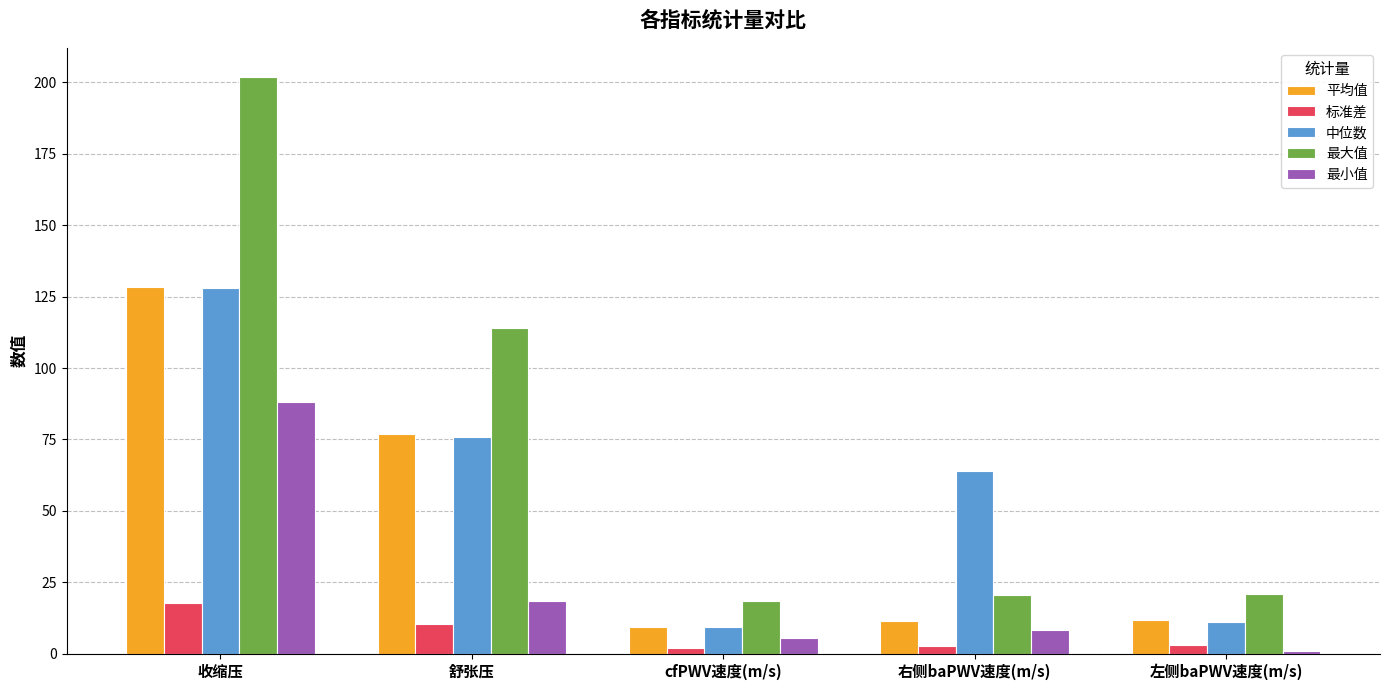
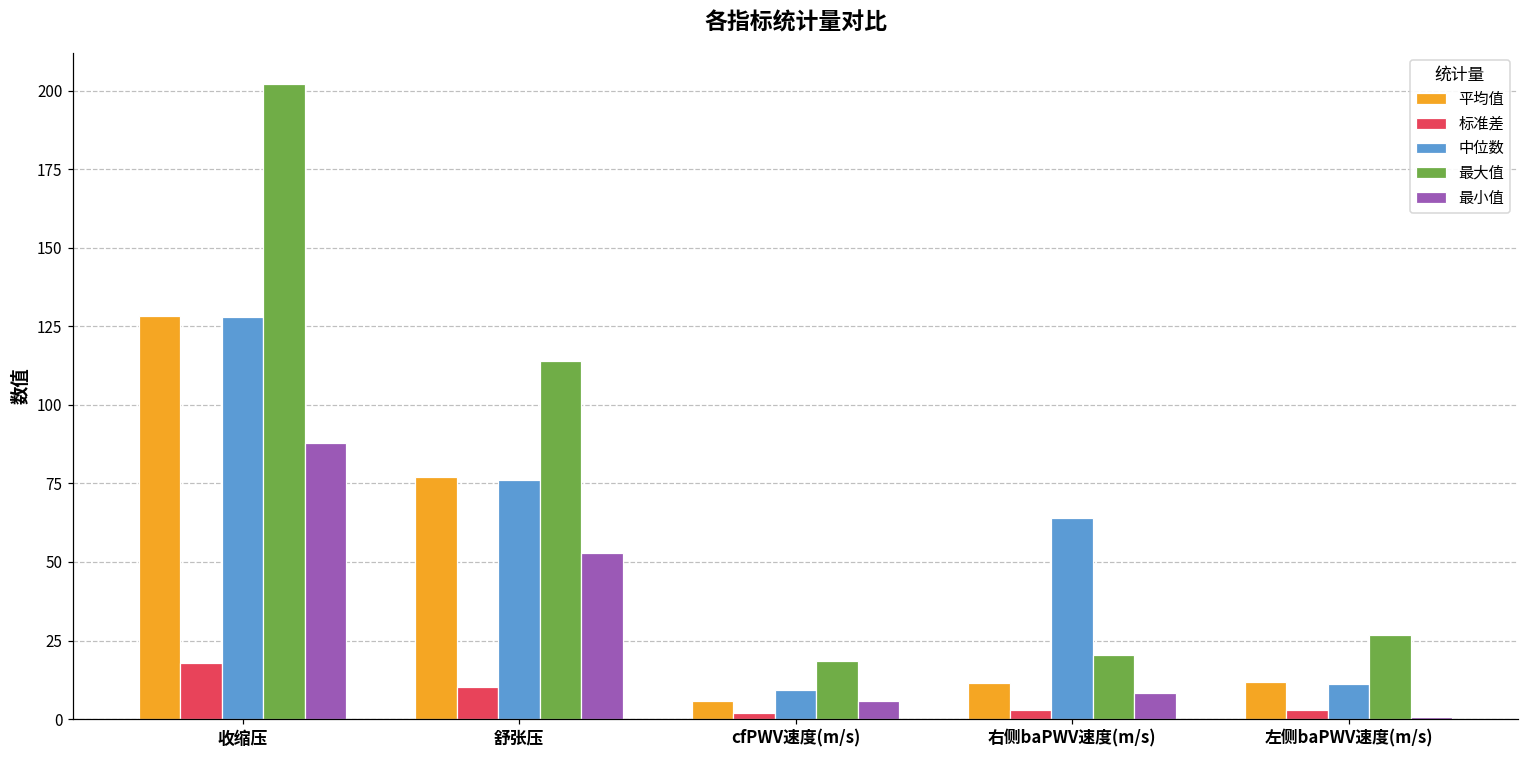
  {
    "平均值": {
      "收缩压": 128,
      "舒张压": 77,
-     "cfPWV速度(m/s)": 9,
+     "cfPWV速度(m/s)": 6,
      "右侧baPWV速度(m/s)": 11,
      "左侧baPWV速度(m/s)": 12
    },
    "标准差": {
      "收缩压": 18,
      "舒张压": 10,
      "cfPWV速度(m/s)": 2,
      "右侧baPWV速度(m/s)": 3,
      "左侧baPWV速度(m/s)": 3
    },
    "中位数": {
      "收缩压": 128,
      "舒张压": 76,
      "cfPWV速度(m/s)": 9,
      "右侧baPWV速度(m/s)": 64,
      "左侧baPWV速度(m/s)": 11
    },
    "最大值": {
      "收缩压": 202,
      "舒张压": 114,
      "cfPWV速度(m/s)": 18,
      "右侧baPWV速度(m/s)": 20,
-     "左侧baPWV速度(m/s)": 21
+     "左侧baPWV速度(m/s)": 27
    },
    "最小值": {
      "收缩压": 88,
-     "舒张压": 19,
+     "舒张压": 53,
      "cfPWV速度(m/s)": 6,
      "右侧baPWV速度(m/s)": 8
    }
  }
